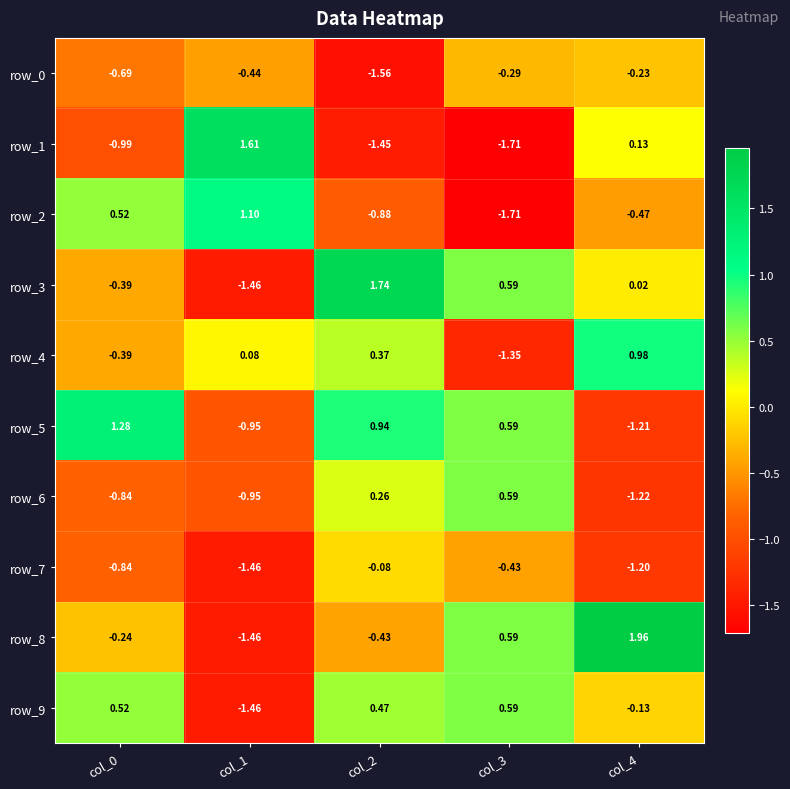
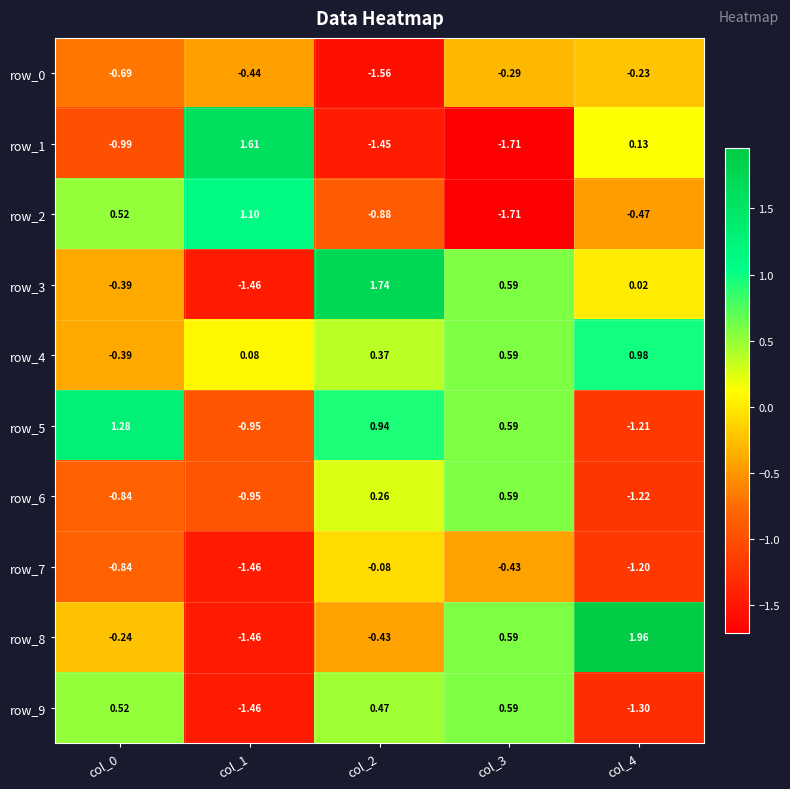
  {
    "row_0": {
      "col_0": -0.69,
      "col_1": -0.44,
      "col_2": -1.56,
      "col_3": -0.29,
      "col_4": -0.23
    },
    "row_1": {
      "col_0": -0.99,
      "col_1": 1.61,
      "col_2": -1.45,
      "col_3": -1.71,
      "col_4": 0.13
    },
    "row_2": {
      "col_0": 0.52,
      "col_1": 1.10,
      "col_2": -0.88,
      "col_3": -1.71,
      "col_4": -0.47
    },
    "row_3": {
      "col_0": -0.39,
      "col_1": -1.46,
      "col_2": 1.74,
      "col_3": 0.59,
      "col_4": 0.02
    },
    "row_4": {
      "col_0": -0.39,
      "col_1": 0.08,
      "col_2": 0.37,
-     "col_3": -1.35,
+     "col_3": 0.59,
      "col_4": 0.98
    },
    "row_5": {
      "col_0": 1.28,
      "col_1": -0.95,
      "col_2": 0.94,
      "col_3": 0.59,
      "col_4": -1.21
    },
    "row_6": {
      "col_0": -0.84,
      "col_1": -0.95,
      "col_2": 0.26,
      "col_3": 0.59,
      "col_4": -1.22
    },
    "row_7": {
      "col_0": -0.84,
      "col_1": -1.46,
      "col_2": -0.08,
      "col_3": -0.43,
      "col_4": -1.20
    },
    "row_8": {
      "col_0": -0.24,
      "col_1": -1.46,
      "col_2": -0.43,
      "col_3": 0.59,
      "col_4": 1.96
    },
    "row_9": {
      "col_0": 0.52,
      "col_1": -1.46,
      "col_2": 0.47,
      "col_3": 0.59,
-     "col_4": -0.13
+     "col_4": -1.30
    }
  }
